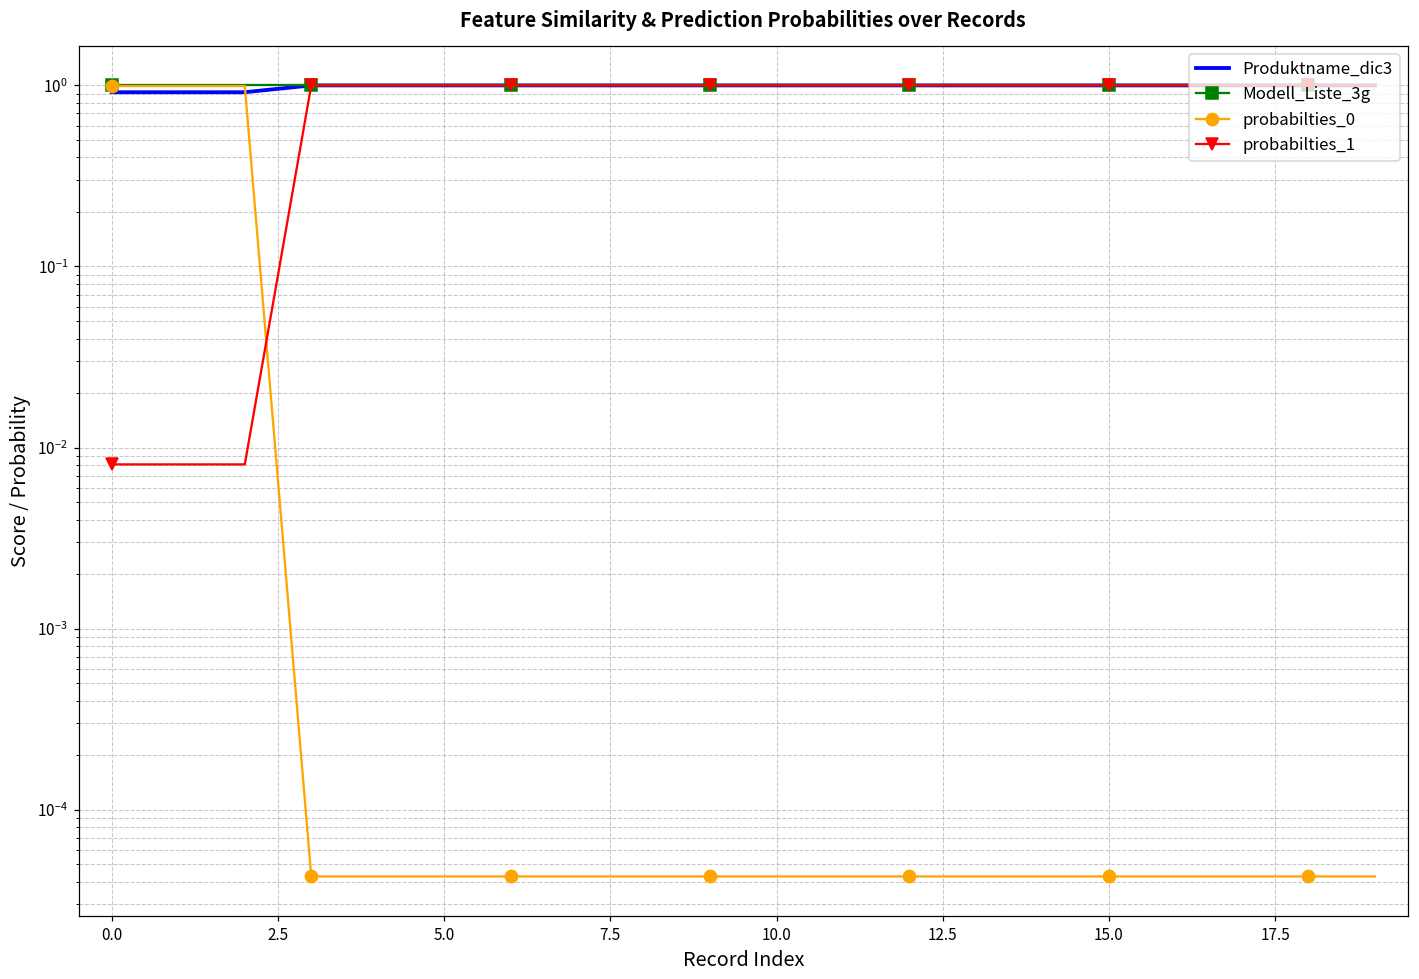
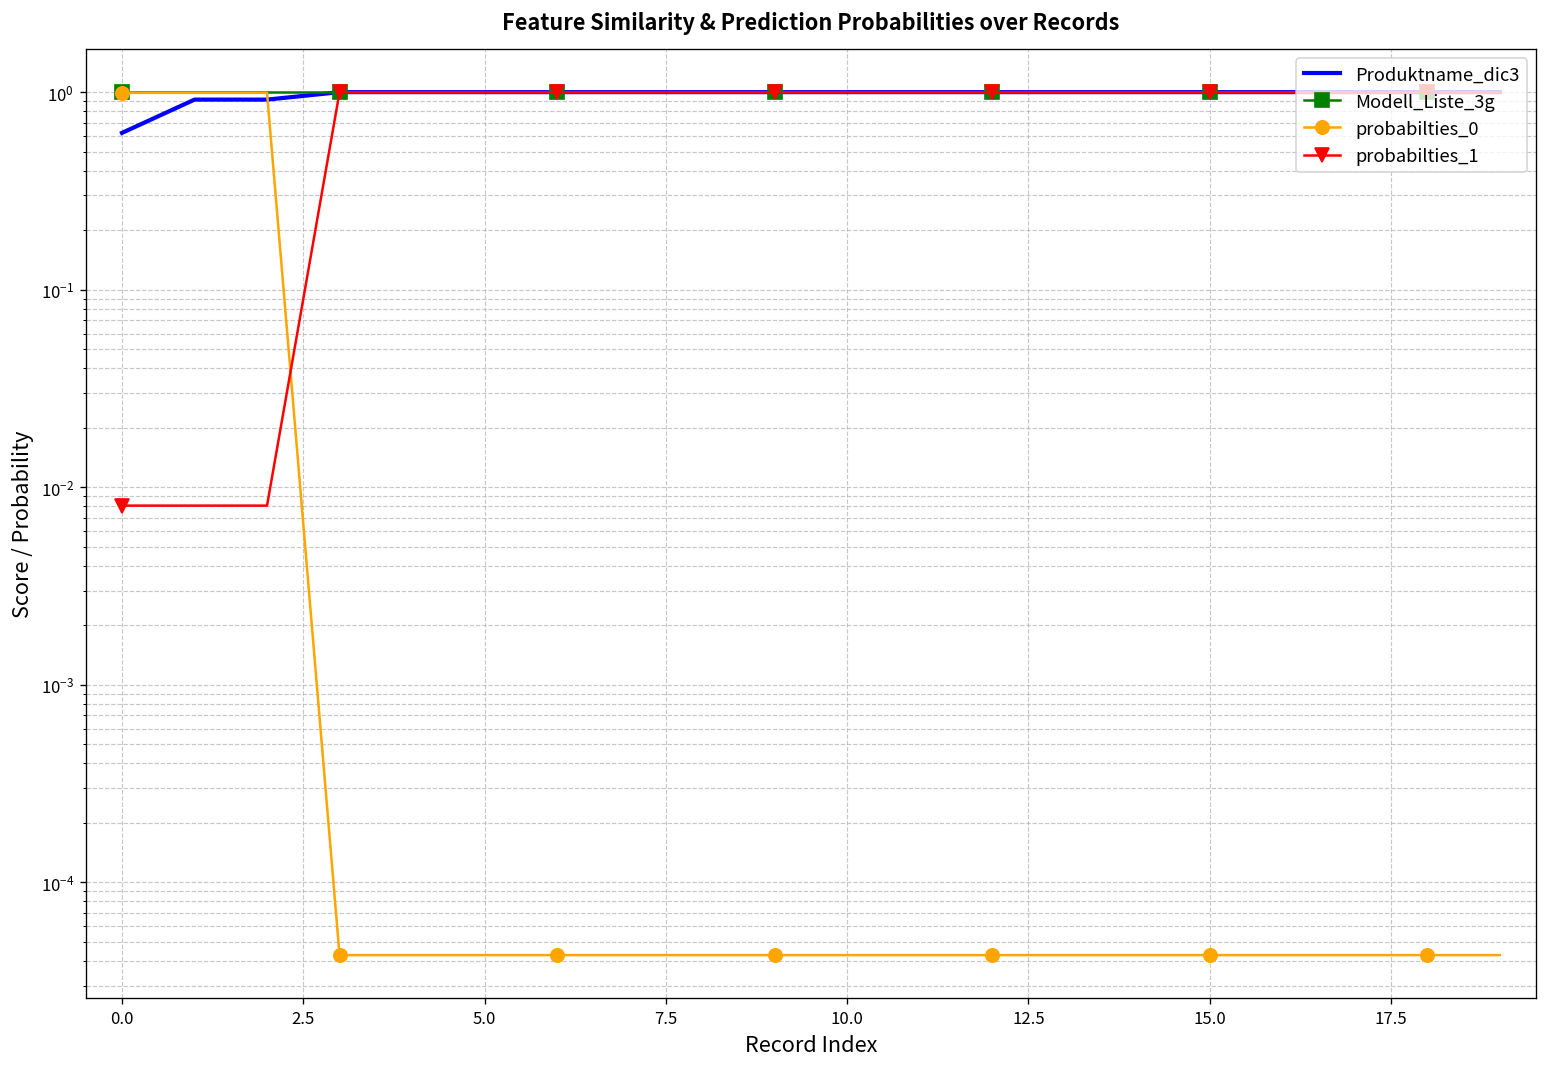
  {
    "Produktname_dic3": {
-     "0.0": 0.9
+     "0.0": 0.62
    },
    "probabilties_0": {
      "5.0": 0.000043,
      "10.0": 0.000043,
      "15.0": 0.000043
    },
    "probabilties_1": {
      "0.0": 0.008
    }
  }
